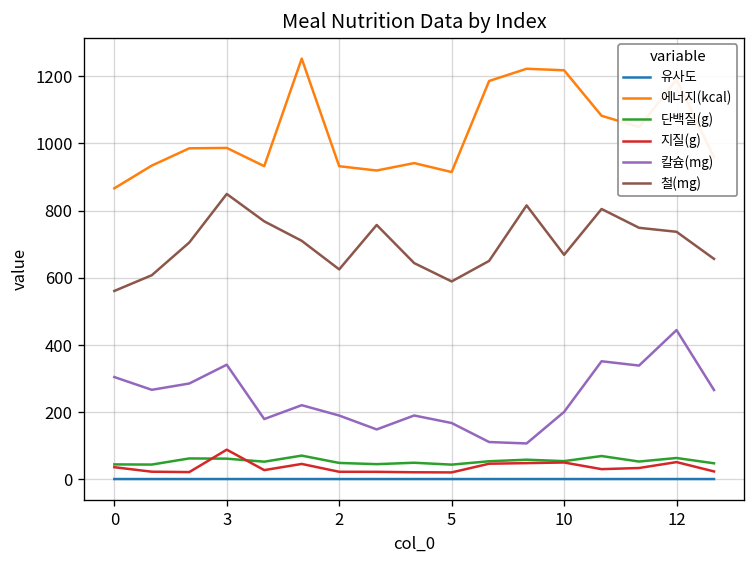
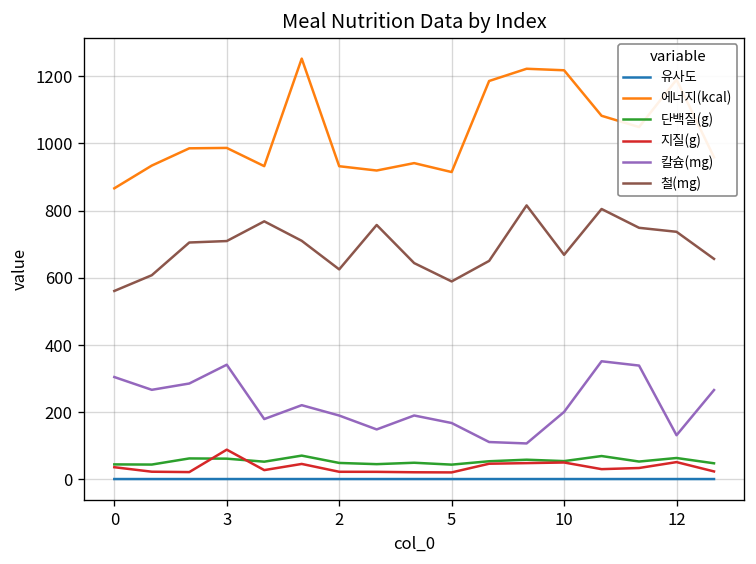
  {
    "유사도": {
      "0": 0,
      "3": 0,
      "12": 0
    },
    "에너지(kcal)": {
      "0": 870,
      "3": 990
    },
    "단백질(g)": {
      "3": 60,
      "12": 60
    },
    "지질(g)": {
      "3": 90,
      "12": 50
    },
    "칼슘(mg)": {
      "0": 300,
      "3": 340,
-     "12": 440
+     "12": 130
    },
    "철(mg)": {
      "0": 560,
-     "3": 850,
+     "3": 710,
      "12": 740
    }
  }
